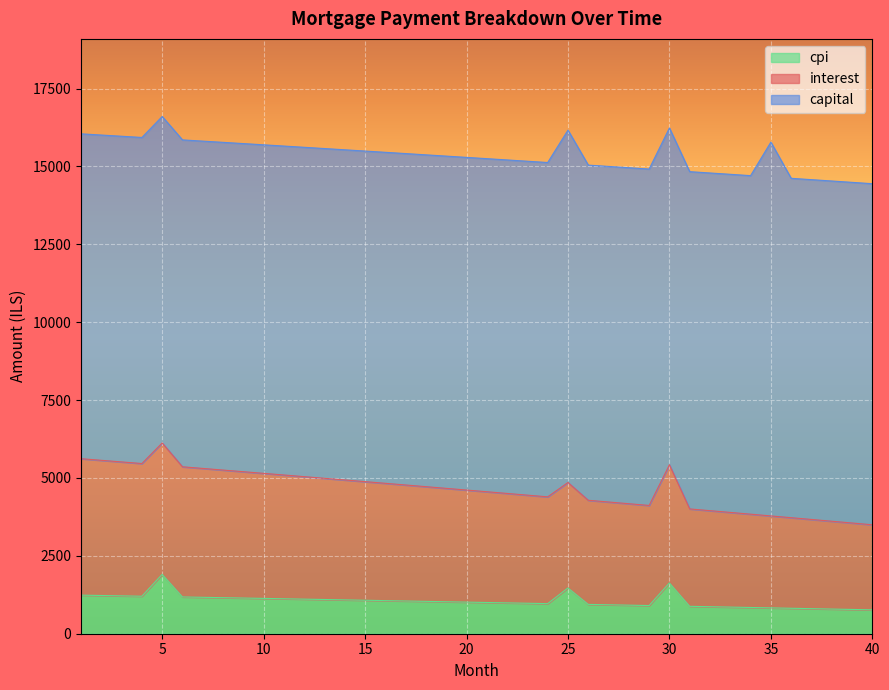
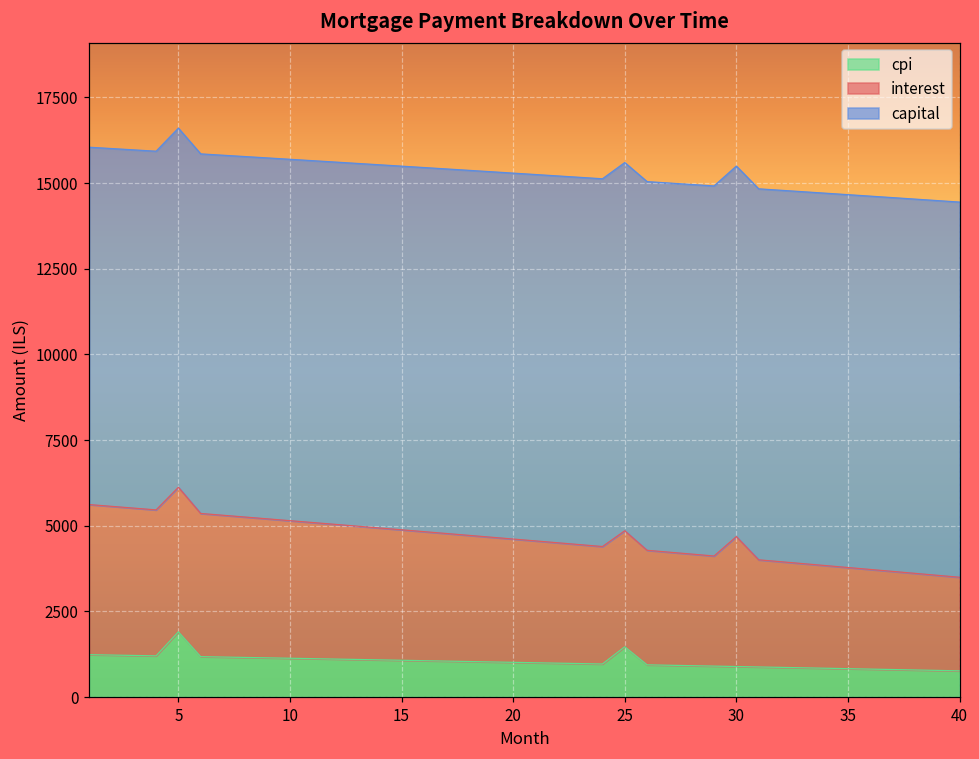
  {
    "cpi": {
      "5": 1900,
      "10": 1100,
      "15": 1100,
      "20": 1000,
      "25": 1500,
-     "30": 1600,
+     "30": 900,
      "35": 800,
      "40": 800
    },
    "interest": {
      "5": 4200,
      "10": 4000,
      "15": 3800,
      "20": 3600,
      "25": 3400,
      "30": 3800,
      "35": 3000,
      "40": 2700
    },
    "capital": {
      "5": 10500,
      "10": 10500,
      "15": 10600,
      "20": 10700,
-     "25": 11300,
+     "25": 10700,
      "30": 10800,
-     "35": 12000,
+     "35": 10900,
      "40": 11000
    }
  }
